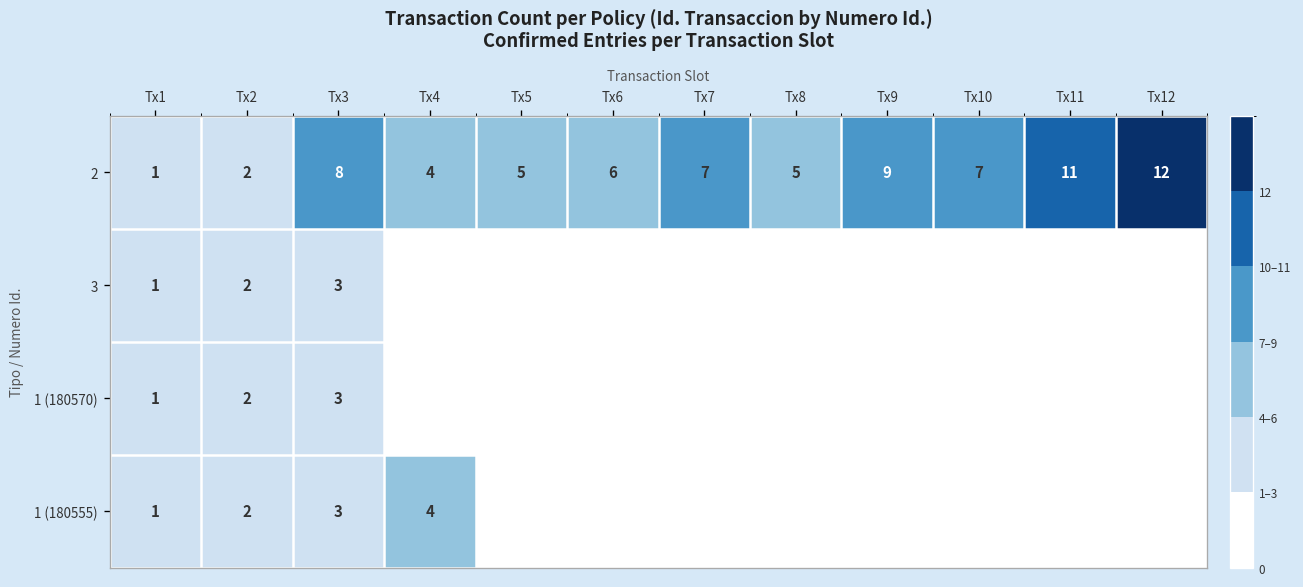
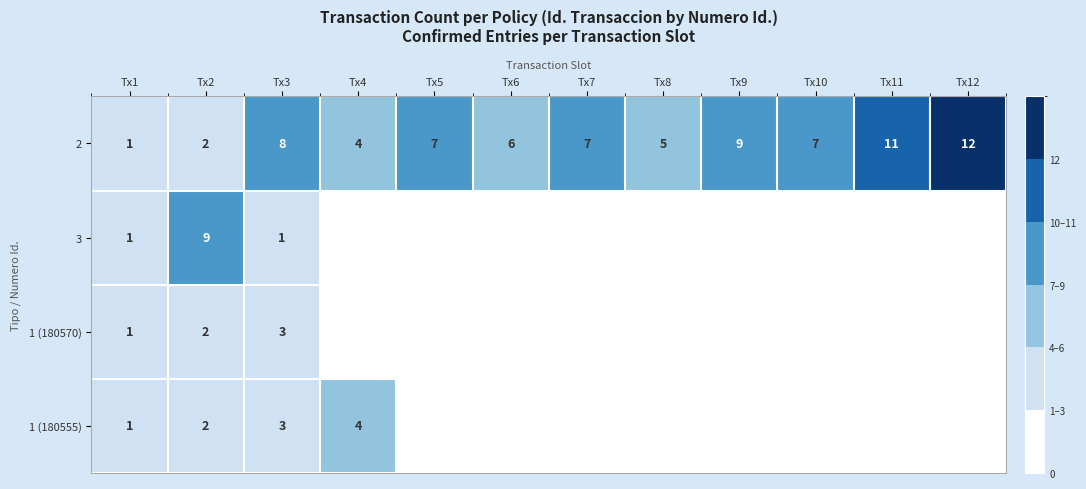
  {
    "2": {
      "Tx1": 1,
      "Tx2": 2,
      "Tx3": 8,
      "Tx4": 4,
-     "Tx5": 5,
+     "Tx5": 7,
      "Tx6": 6,
      "Tx7": 7,
      "Tx8": 5,
      "Tx9": 9,
      "Tx10": 7,
      "Tx11": 11,
      "Tx12": 12
    },
    "3": {
      "Tx1": 1,
-     "Tx2": 2,
-     "Tx3": 3
+     "Tx2": 9,
+     "Tx3": 1
    },
    "1 (180570)": {
      "Tx1": 1,
      "Tx2": 2,
      "Tx3": 3
    },
    "1 (180555)": {
      "Tx1": 1,
      "Tx2": 2,
      "Tx3": 3,
      "Tx4": 4
    }
  }
